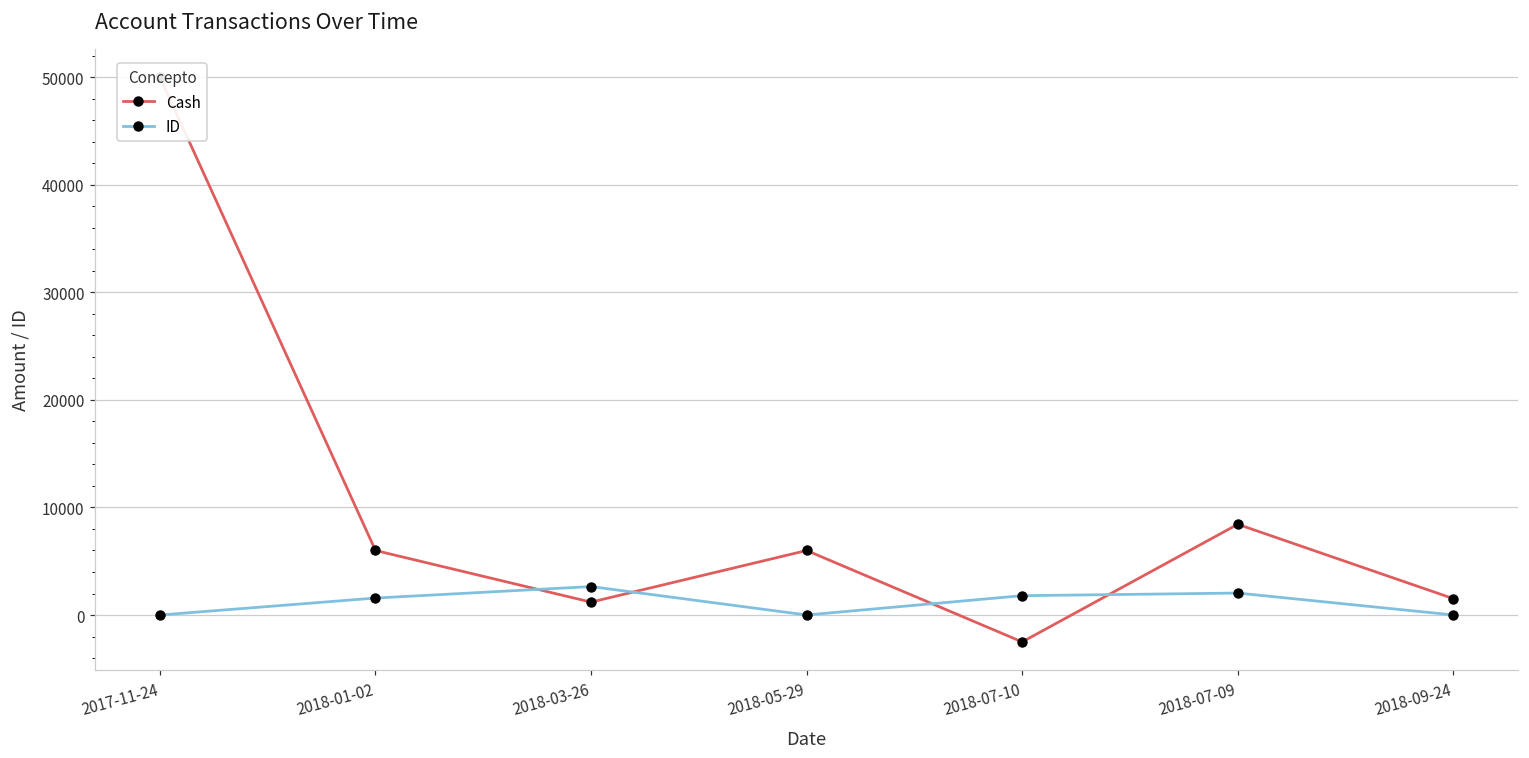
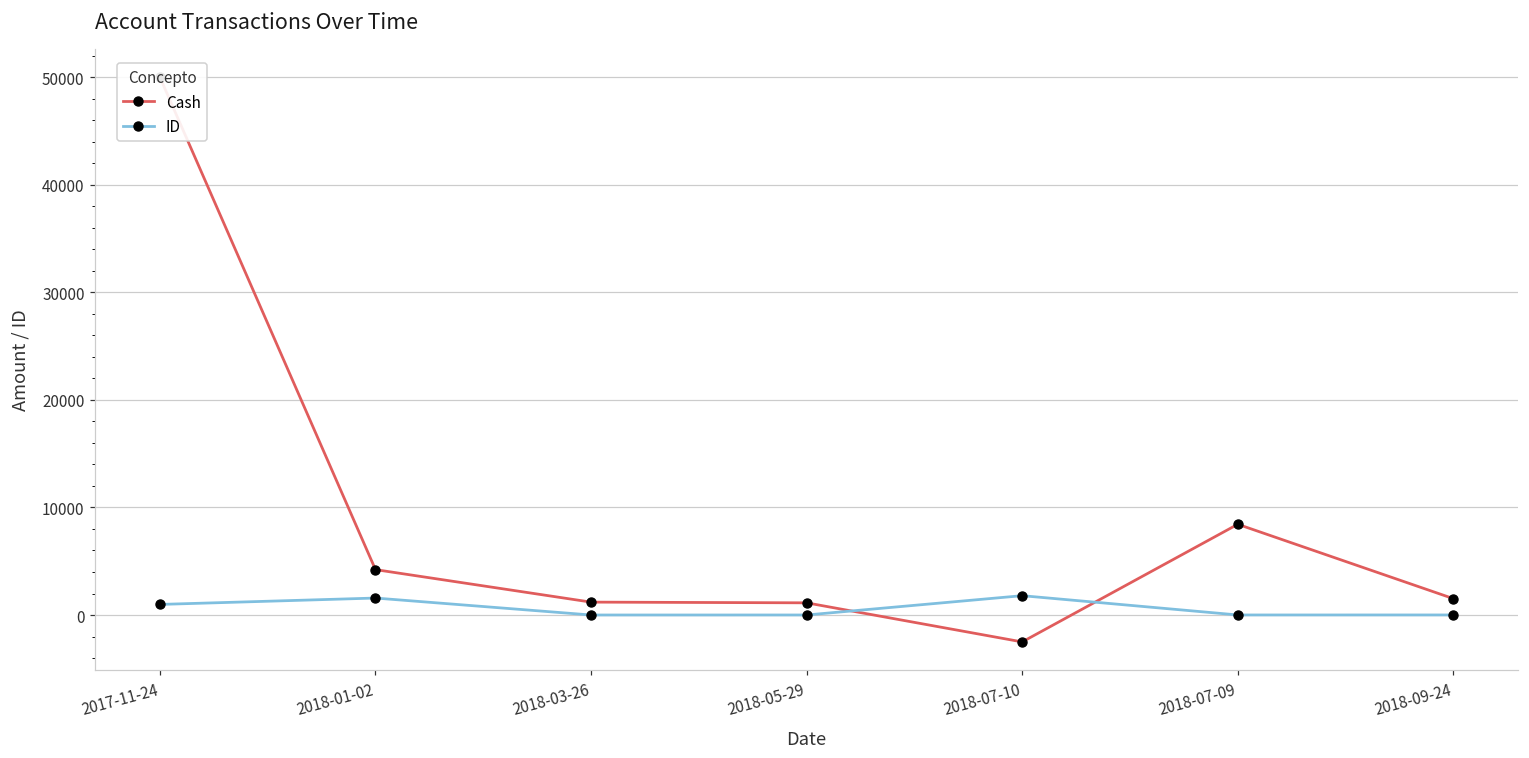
  {
    "Cash": {
-     "2018-01-02": 6000,
+     "2018-01-02": 4000,
      "2018-03-26": 1000,
-     "2018-05-29": 6000,
+     "2018-05-29": 1000,
      "2018-07-10": -3000,
      "2018-07-09": 8000,
      "2018-09-24": 2000
    },
    "ID": {
-     "2017-11-24": 0,
+     "2017-11-24": 1000,
      "2018-01-02": 2000,
-     "2018-03-26": 3000,
+     "2018-03-26": 0,
      "2018-05-29": 0,
      "2018-07-10": 2000,
-     "2018-07-09": 2000,
+     "2018-07-09": 0,
      "2018-09-24": 0
    }
  }
